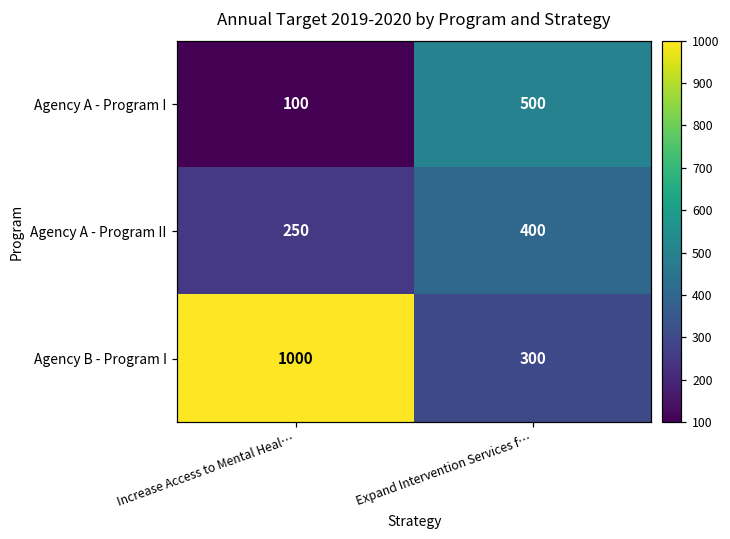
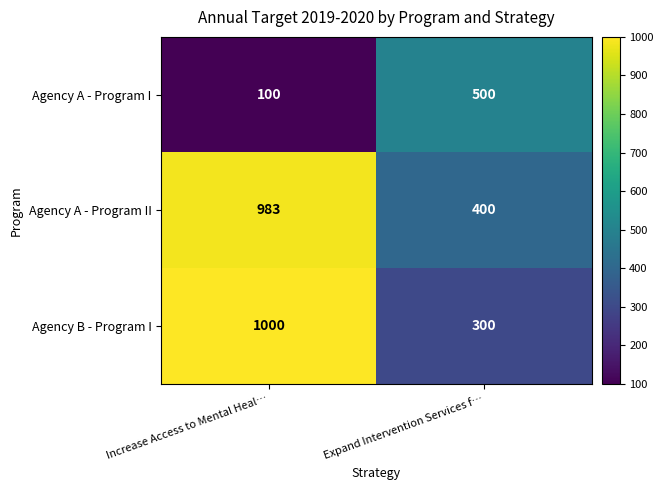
  {
    "Agency A - Program I": {
      "Increase Access to Mental Heal…": 100,
      "Expand Intervention Services f…": 500
    },
    "Agency A - Program II": {
-     "Increase Access to Mental Heal…": 250,
+     "Increase Access to Mental Heal…": 983,
      "Expand Intervention Services f…": 400
    },
    "Agency B - Program I": {
      "Increase Access to Mental Heal…": 1000,
      "Expand Intervention Services f…": 300
    }
  }
